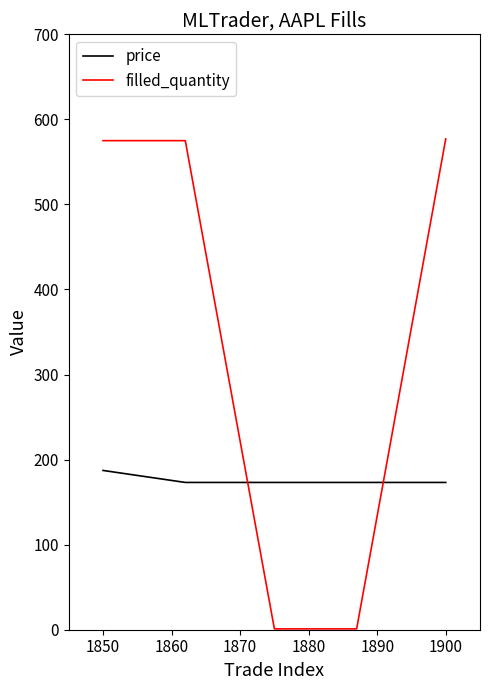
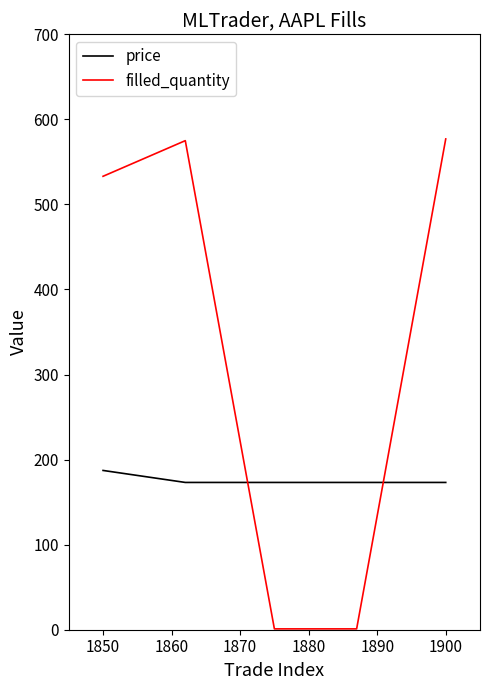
  {
    "price": {
      "1850": 190,
      "1900": 170
    },
    "filled_quantity": {
-     "1850": 580,
+     "1850": 530,
      "1900": 580
    }
  }
